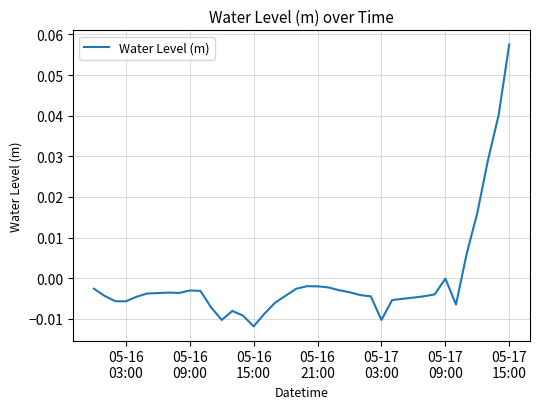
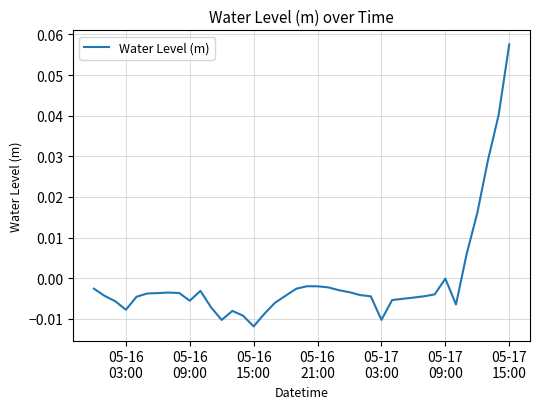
  {
-   "05-16 03:00": -0.006,
-   "05-16 09:00": -0.003,
+   "05-16 03:00": -0.008,
+   "05-16 09:00": -0.006,
    "05-16 15:00": -0.012,
    "05-16 21:00": -0.002,
    "05-17 03:00": -0.010,
    "05-17 09:00": 0.000,
    "05-17 15:00": 0.058
  }
